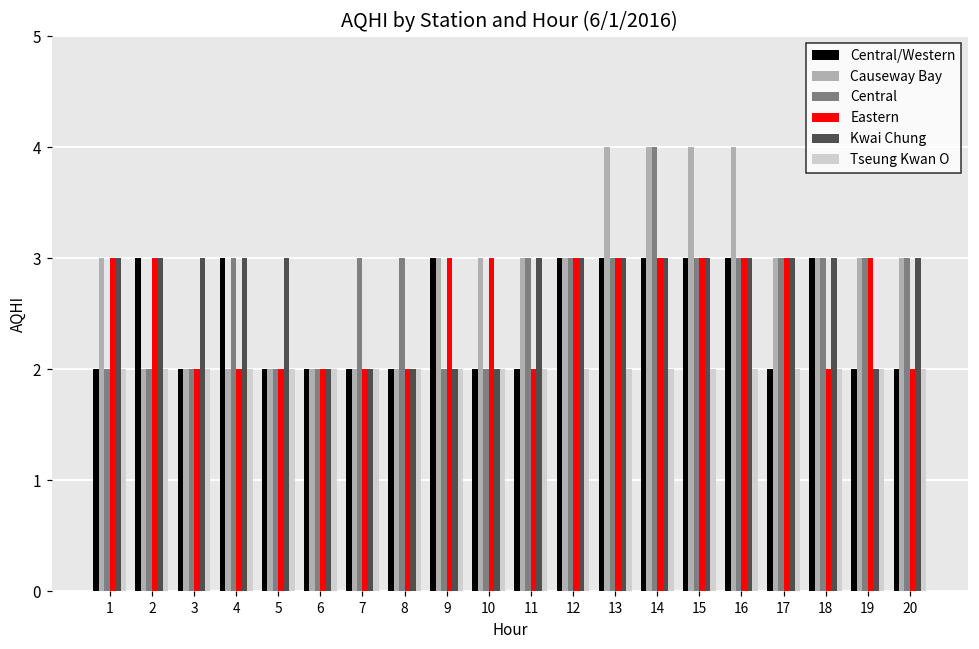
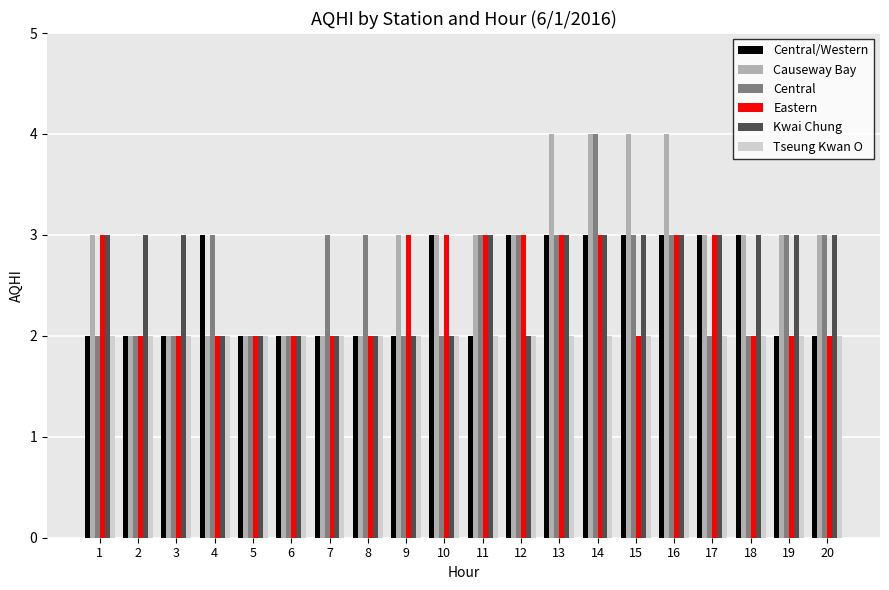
  {
    "Central/Western": {
      "1": 2,
-     "2": 3,
+     "2": 2,
      "3": 2,
      "4": 3,
      "5": 2,
      "6": 2,
      "7": 2,
      "8": 2,
-     "9": 3,
-     "10": 2,
+     "9": 2,
+     "10": 3,
      "11": 2,
      "12": 3,
      "13": 3,
      "14": 3,
      "15": 3,
      "16": 3,
-     "17": 2,
+     "17": 3,
      "18": 3,
      "19": 2,
      "20": 2
    },
    "Central": {
      "1": 2,
      "2": 2,
      "3": 2,
      "4": 3,
      "5": 2,
      "6": 2,
      "7": 3,
      "8": 3,
      "9": 2,
      "10": 2,
      "11": 3,
      "12": 3,
      "13": 3,
      "14": 4,
      "15": 3,
      "16": 3,
-     "17": 3,
-     "18": 3,
+     "17": 2,
+     "18": 2,
      "19": 3,
      "20": 3
    },
    "Eastern": {
      "1": 3,
-     "2": 3,
+     "2": 2,
      "3": 2,
      "4": 2,
      "5": 2,
      "6": 2,
      "7": 2,
      "8": 2,
      "9": 3,
      "10": 3,
-     "11": 2,
+     "11": 3,
      "12": 3,
      "13": 3,
      "14": 3,
-     "15": 3,
+     "15": 2,
      "16": 3,
      "17": 3,
      "18": 2,
-     "19": 3,
+     "19": 2,
      "20": 2
    },
    "Kwai Chung": {
      "1": 3,
      "2": 3,
      "3": 3,
-     "4": 3,
-     "5": 3,
+     "4": 2,
+     "5": 2,
      "6": 2,
      "7": 2,
      "8": 2,
      "9": 2,
      "10": 2,
      "11": 3,
-     "12": 3,
+     "12": 2,
      "13": 3,
      "14": 3,
      "15": 3,
      "16": 3,
      "17": 3,
      "18": 3,
-     "19": 2,
+     "19": 3,
      "20": 3
    }
  }
